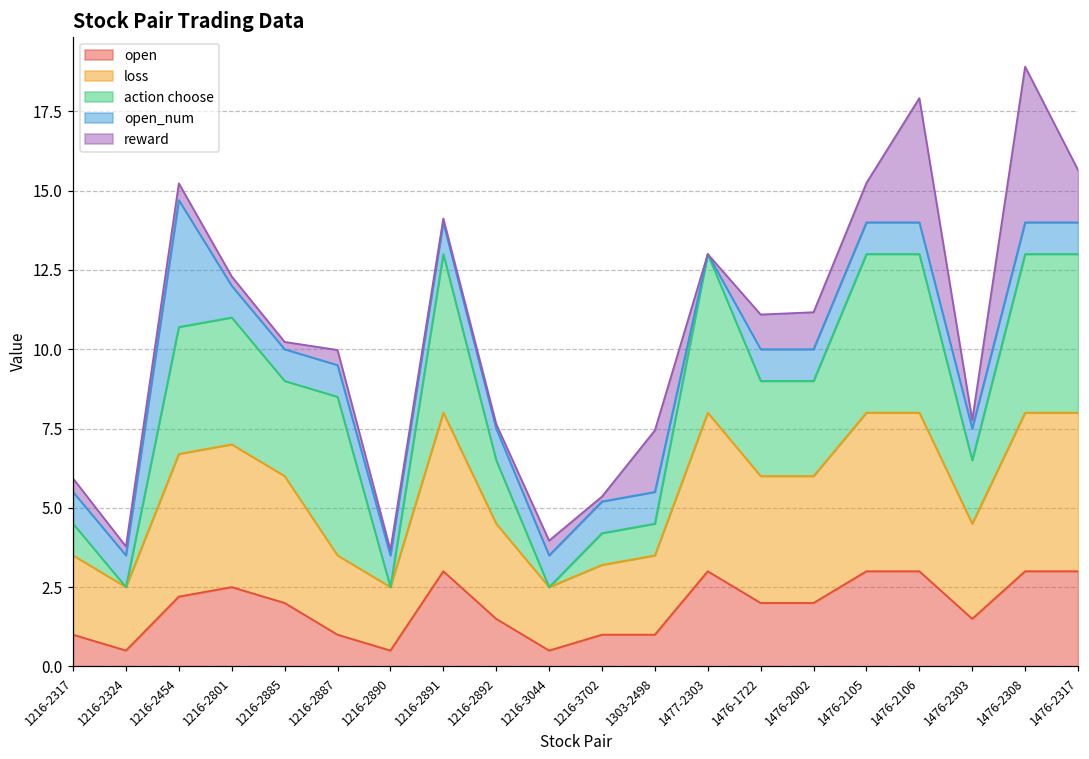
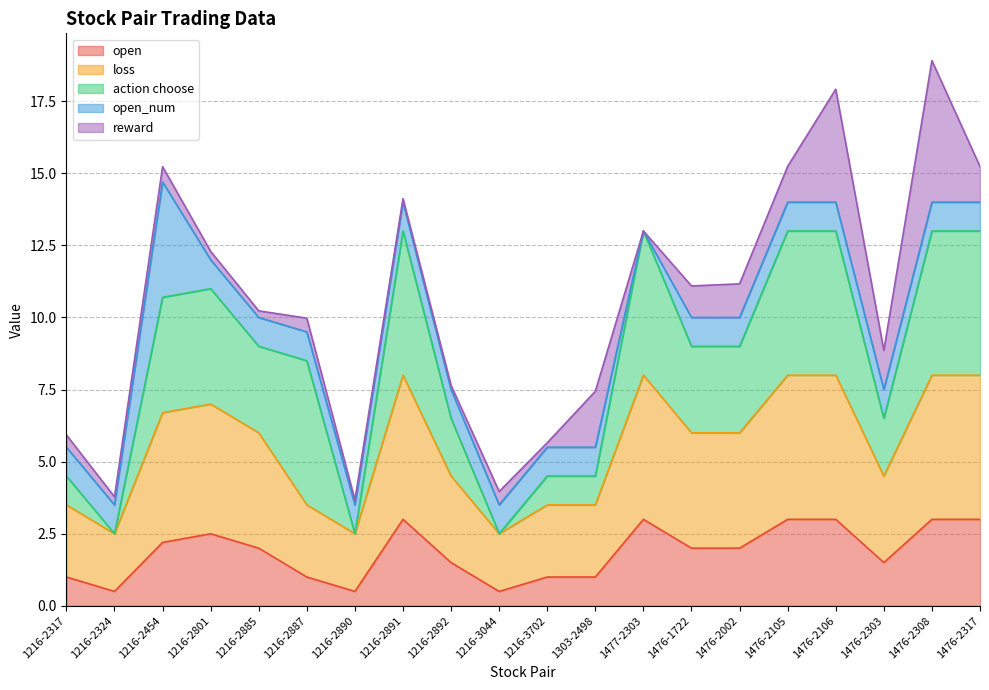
  {
    "open": {
      "1216-2317": 1.0,
      "1216-2324": 0.5,
      "1216-2454": 2.2,
      "1216-2801": 2.5,
      "1216-2885": 2.0,
      "1216-2887": 1.0,
      "1216-2890": 0.5,
      "1216-2891": 3.0,
      "1216-2892": 1.5,
      "1216-3044": 0.5,
      "1216-3702": 1.0,
      "1303-2498": 1.0,
      "1477-2303": 3.0,
      "1476-1722": 2.0,
      "1476-2002": 2.0,
      "1476-2105": 3.0,
      "1476-2106": 3.0,
      "1476-2303": 1.5,
      "1476-2308": 3.0,
      "1476-2317": 3.0
    },
    "loss": {
      "1216-2317": 2.5,
      "1216-2454": 4.5,
      "1216-2801": 4.5,
      "1216-2885": 4.0,
      "1216-2887": 2.5,
      "1216-2891": 5.0,
      "1216-2892": 3.0,
-     "1216-3702": 2.2,
+     "1216-3702": 2.5,
      "1303-2498": 2.5,
      "1477-2303": 5.0,
      "1476-1722": 4.0,
      "1476-2002": 4.0,
      "1476-2105": 5.0,
      "1476-2106": 5.0,
      "1476-2303": 3.0,
      "1476-2308": 5.0,
      "1476-2317": 5.0
    },
    "action choose": {
      "1216-2317": 1.0,
      "1216-2454": 4.0,
      "1216-2801": 4.0,
      "1216-2885": 3.0,
      "1216-2887": 5.0,
      "1216-2891": 5.0,
      "1216-2892": 2.0,
      "1216-3702": 1.0,
      "1303-2498": 1.0,
      "1476-1722": 3.0,
      "1476-2002": 3.0,
      "1476-2105": 5.0,
      "1476-2106": 5.0,
      "1476-2303": 2.0,
      "1476-2308": 5.0,
      "1476-2317": 5.0
    },
    "open_num": {
      "1216-2317": 1.0,
      "1216-2324": 1.0,
      "1216-2454": 4.0,
      "1216-2801": 1.0,
      "1216-2885": 1.0,
      "1216-2887": 1.0,
      "1216-2890": 1.0,
      "1216-2891": 1.0,
      "1216-2892": 1.0,
      "1216-3044": 1.0,
      "1216-3702": 1.0,
      "1303-2498": 1.0,
      "1476-1722": 1.0,
      "1476-2002": 1.0,
      "1476-2105": 1.0,
      "1476-2106": 1.0,
      "1476-2303": 1.0,
      "1476-2308": 1.0,
      "1476-2317": 1.0
    },
    "reward": {
      "1216-2317": 0.4,
      "1216-2324": 0.3,
      "1216-2454": 0.5,
      "1216-2801": 0.3,
      "1216-2885": 0.2,
      "1216-2887": 0.5,
      "1216-2890": 0.2,
      "1216-2891": 0.1,
      "1216-2892": 0.1,
      "1216-3044": 0.5,
      "1216-3702": 0.2,
      "1303-2498": 1.9,
      "1476-1722": 1.1,
      "1476-2002": 1.2,
      "1476-2105": 1.2,
      "1476-2106": 3.9,
-     "1476-2303": 0.3,
+     "1476-2303": 1.4,
      "1476-2308": 4.9,
-     "1476-2317": 1.7
+     "1476-2317": 1.2
    }
  }
